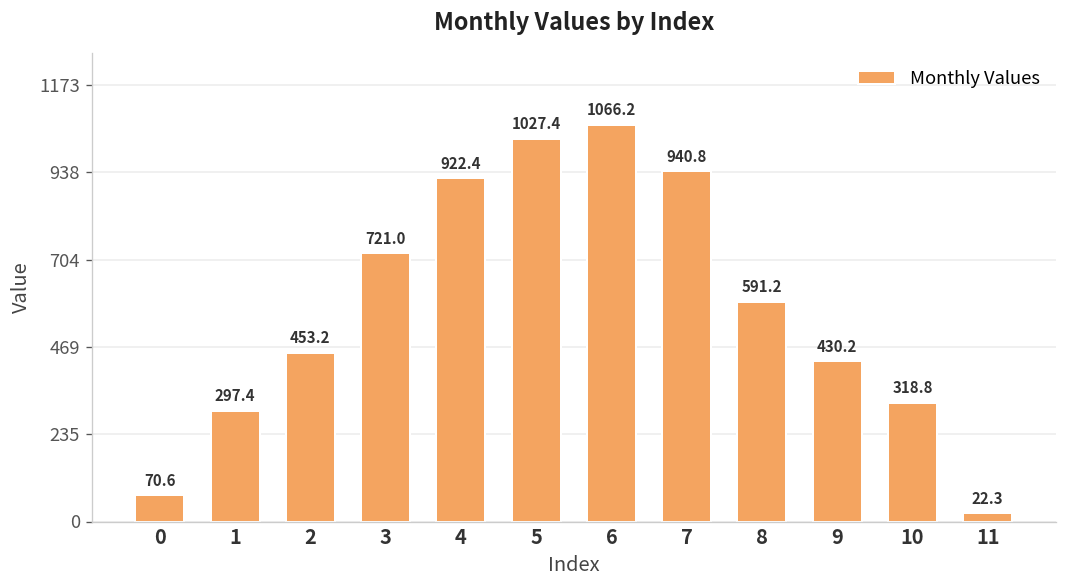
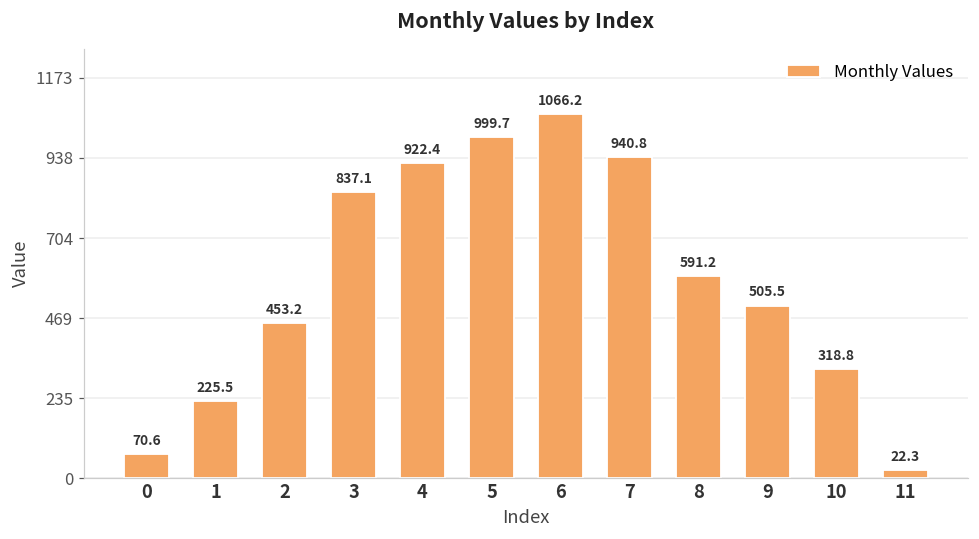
  {
    "0": 70.6,
-   "1": 297.4,
+   "1": 225.5,
    "2": 453.2,
-   "3": 721.0,
+   "3": 837.1,
    "4": 922.4,
-   "5": 1027.4,
+   "5": 999.7,
    "6": 1066.2,
    "7": 940.8,
    "8": 591.2,
-   "9": 430.2,
+   "9": 505.5,
    "10": 318.8,
    "11": 22.3
  }
